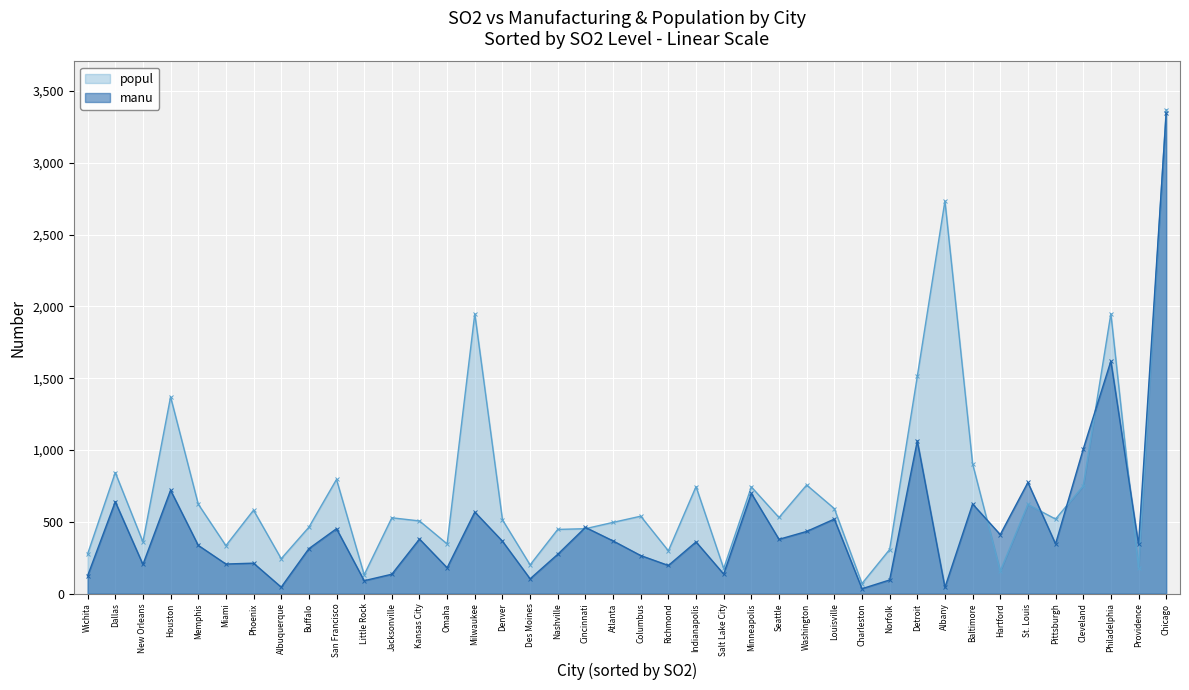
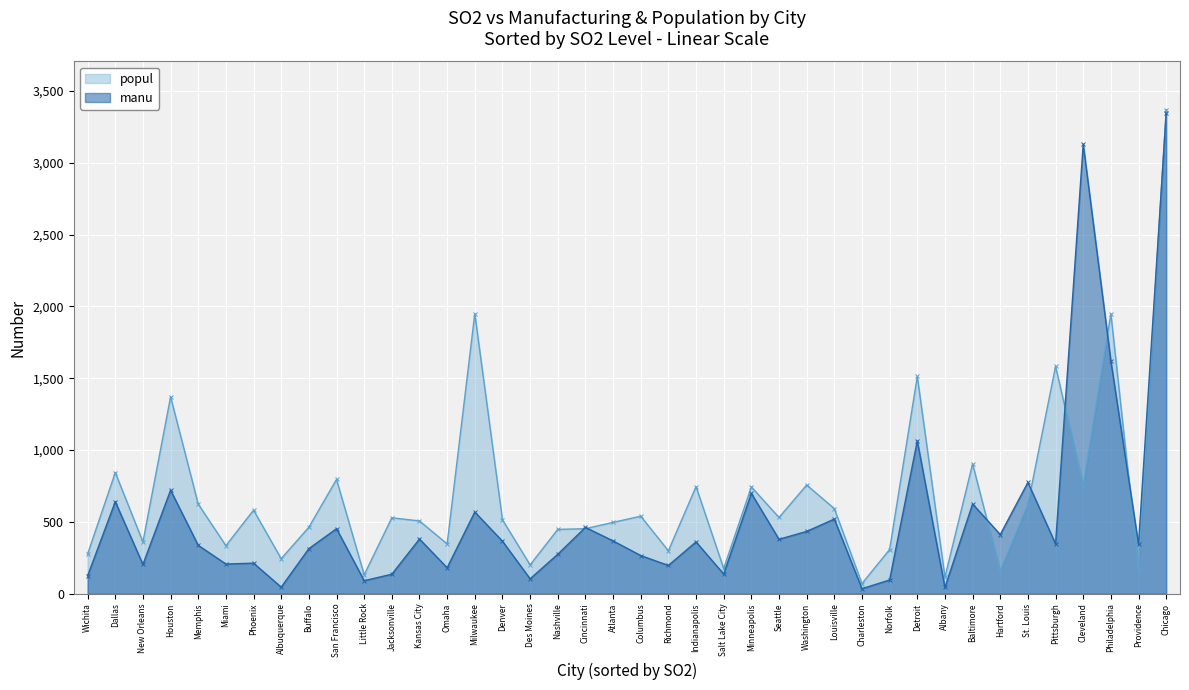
  {
    "popul": {
      "Wichita": "280",
      "Dallas": "840",
      "New Orleans": "360",
      "Houston": "1,370",
      "Memphis": "620",
      "Miami": "340",
      "Phoenix": "580",
      "Albuquerque": "240",
      "Buffalo": "460",
      "San Francisco": "800",
      "Little Rock": "130",
      "Jacksonville": "530",
      "Kansas City": "510",
      "Omaha": "350",
      "Milwaukee": "1,950",
      "Denver": "520",
      "Des Moines": "200",
      "Nashville": "450",
      "Atlanta": "500",
      "Columbus": "540",
      "Richmond": "300",
      "Indianapolis": "750",
      "Salt Lake City": "180",
      "Minneapolis": "740",
      "Seattle": "530",
      "Washington": "760",
      "Louisville": "590",
      "Charleston": "70",
      "Norfolk": "310",
      "Detroit": "1,510",
-     "Albany": "2,740",
+     "Albany": "120",
      "Baltimore": "910",
      "Hartford": "160",
      "St. Louis": "620",
-     "Pittsburgh": "520",
+     "Pittsburgh": "1,580",
      "Cleveland": "750",
      "Philadelphia": "1,950",
      "Providence": "180",
      "Chicago": "3,370"
    },
    "manu": {
      "Wichita": "130",
      "Dallas": "640",
      "New Orleans": "200",
      "Houston": "720",
      "Memphis": "340",
      "Miami": "210",
      "Phoenix": "210",
      "Albuquerque": "50",
      "Buffalo": "310",
      "San Francisco": "450",
      "Little Rock": "90",
      "Jacksonville": "140",
      "Kansas City": "380",
      "Omaha": "180",
      "Milwaukee": "570",
      "Denver": "370",
      "Des Moines": "100",
      "Nashville": "280",
      "Atlanta": "370",
      "Columbus": "270",
      "Richmond": "200",
      "Indianapolis": "360",
      "Salt Lake City": "140",
      "Minneapolis": "700",
      "Seattle": "380",
      "Washington": "430",
      "Louisville": "520",
      "Charleston": "40",
      "Norfolk": "100",
      "Detroit": "1,060",
      "Albany": "40",
      "Baltimore": "630",
      "Hartford": "410",
      "St. Louis": "780",
      "Pittsburgh": "350",
-     "Cleveland": "1,010",
+     "Cleveland": "3,130",
      "Philadelphia": "1,620",
      "Providence": "340",
      "Chicago": "3,340"
    }
  }
